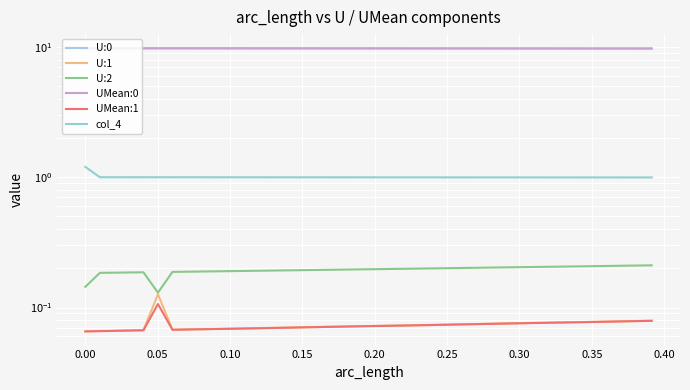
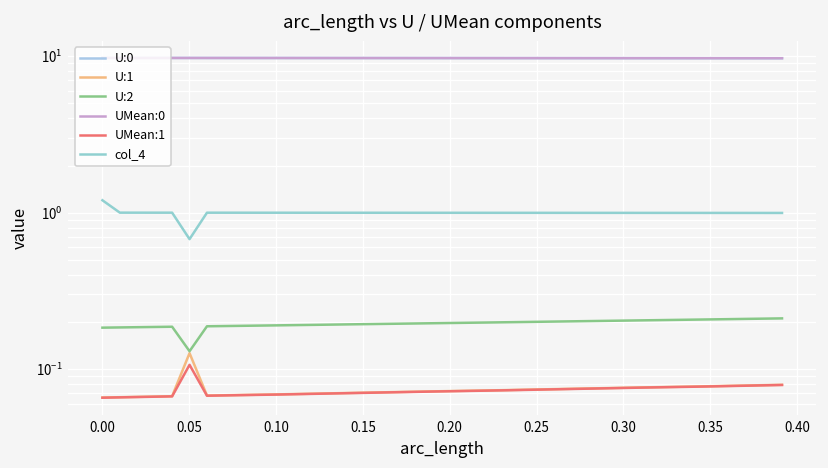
  {
    "UMean:0": {
      "0.05": 10
    },
    "U:2": {
-     "0.00": 0.14
+     "0.00": 0.18
    },
    "UMean:1": {
      "0.05": 0.11
    },
    "col_4": {
      "0.00": 1.2,
-     "0.05": 1.0
+     "0.05": 0.7
    }
  }
